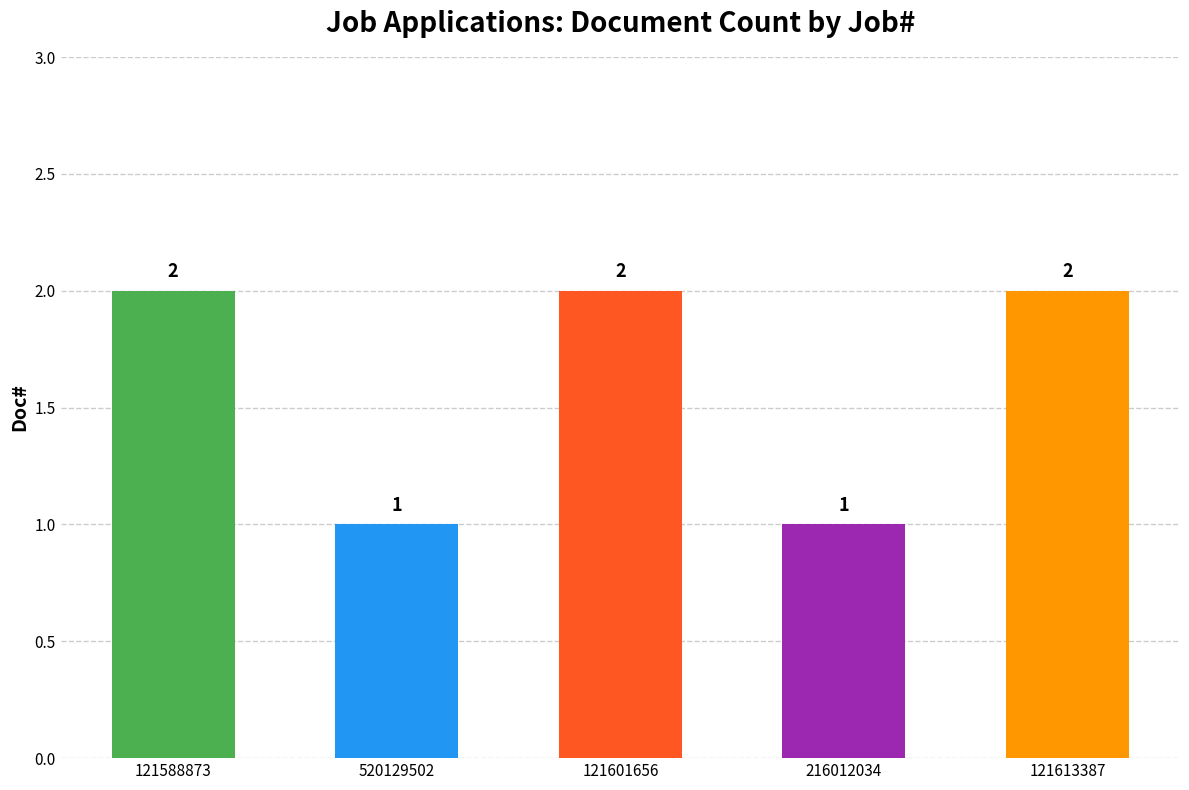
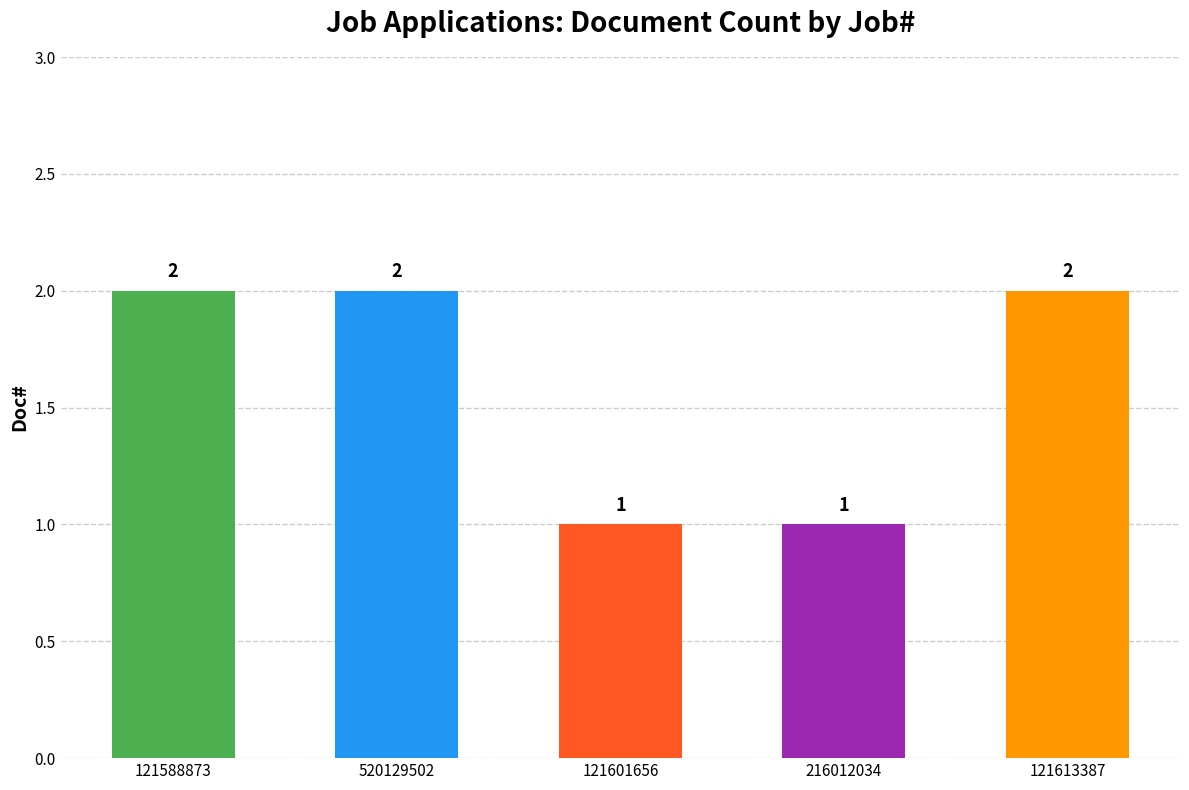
  {
    "121588873": 2,
-   "520129502": 1,
-   "121601656": 2,
+   "520129502": 2,
+   "121601656": 1,
    "216012034": 1,
    "121613387": 2
  }
